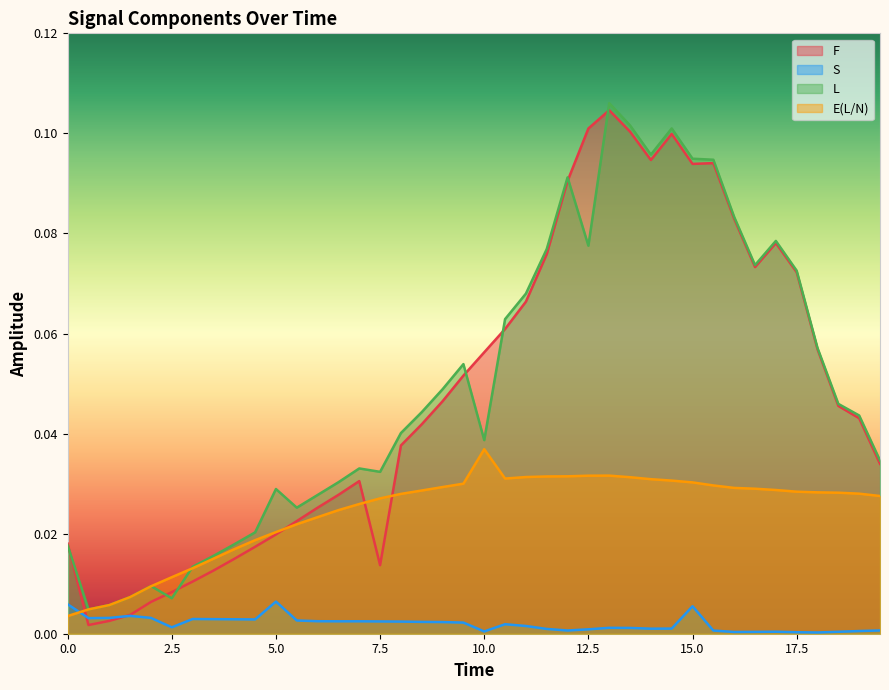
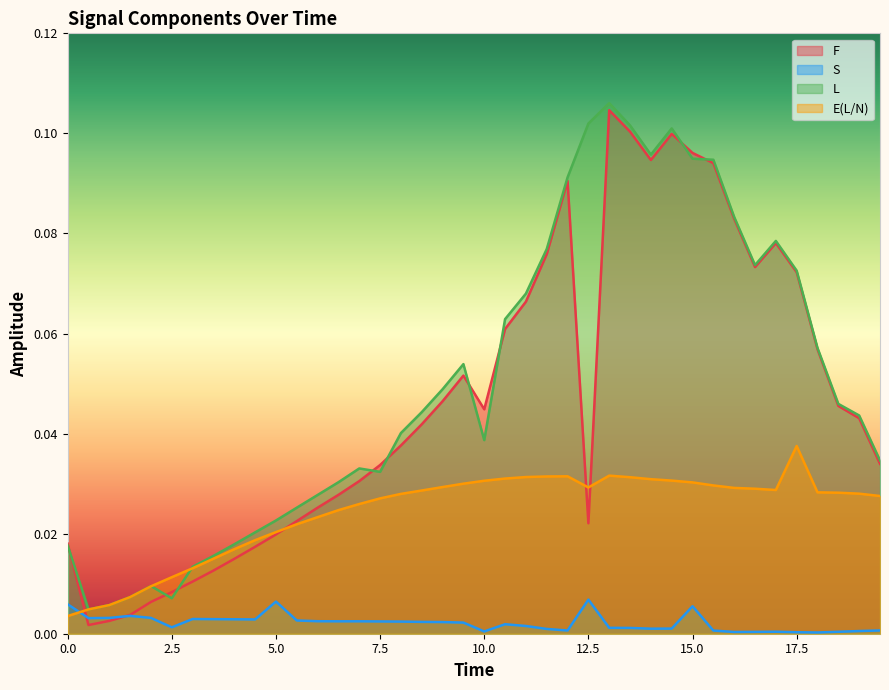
  {
    "F": {
      "2.5": 0.008,
-     "7.5": 0.014,
-     "10.0": 0.056,
-     "12.5": 0.101,
-     "15.0": 0.094
+     "7.5": 0.034,
+     "10.0": 0.045,
+     "12.5": 0.022,
+     "15.0": 0.096
    },
    "S": {
      "0.0": 0.006,
      "2.5": 0.001,
      "5.0": 0.006,
      "7.5": 0.002,
      "10.0": 0.000,
-     "12.5": 0.001,
+     "12.5": 0.007,
      "15.0": 0.005,
      "17.5": 0.000
    },
    "L": {
      "2.5": 0.007,
-     "5.0": 0.029,
+     "5.0": 0.023,
      "7.5": 0.032,
      "10.0": 0.039,
-     "12.5": 0.078,
+     "12.5": 0.102,
      "15.0": 0.095
    },
    "E(L/N)": {
      "0.0": 0.004,
      "2.5": 0.011,
      "7.5": 0.027,
-     "10.0": 0.037,
-     "12.5": 0.032,
+     "10.0": 0.031,
+     "12.5": 0.029,
      "15.0": 0.030,
-     "17.5": 0.028
+     "17.5": 0.038
    }
  }
